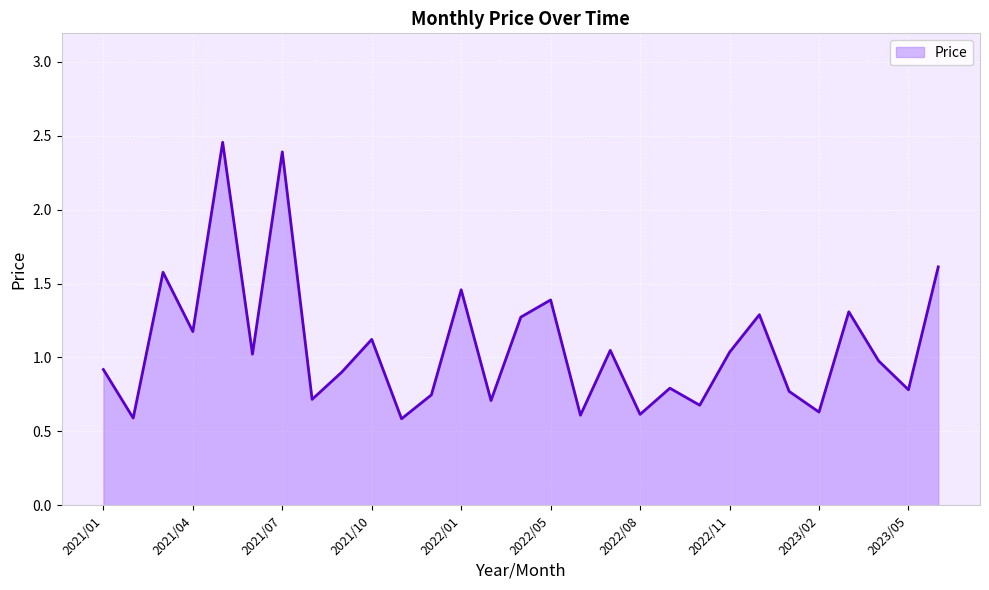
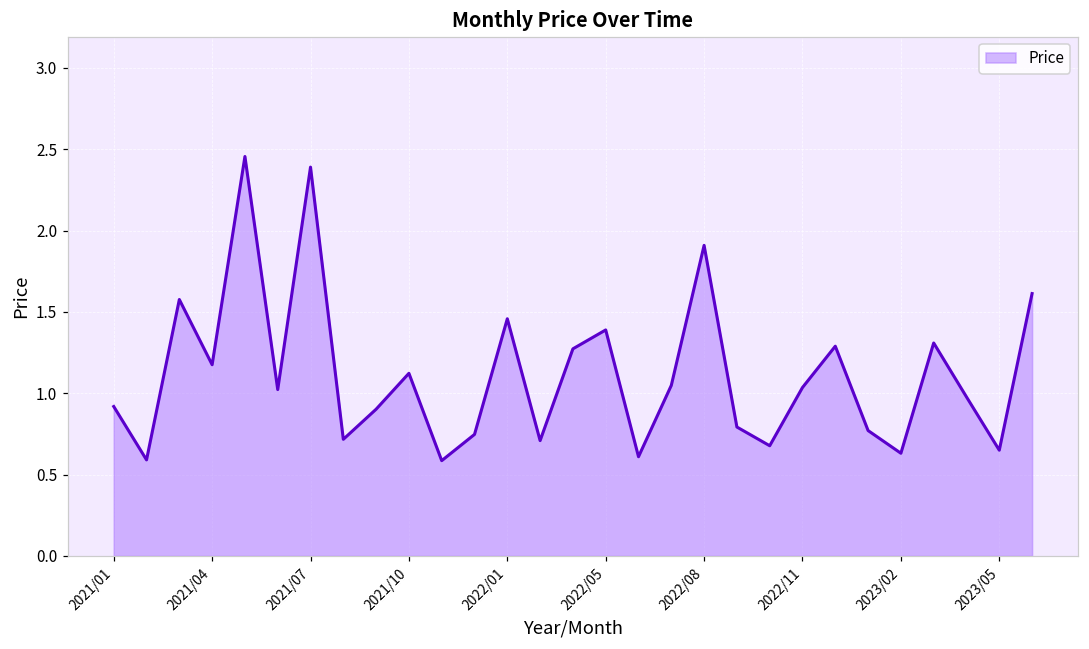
  {
    "2021/01": 0.92,
    "2021/04": 1.18,
    "2021/07": 2.39,
    "2021/10": 1.12,
    "2022/01": 1.46,
    "2022/05": 1.39,
-   "2022/08": 0.62,
+   "2022/08": 1.91,
    "2022/11": 1.04,
    "2023/02": 0.63,
-   "2023/05": 0.78
+   "2023/05": 0.65
  }
